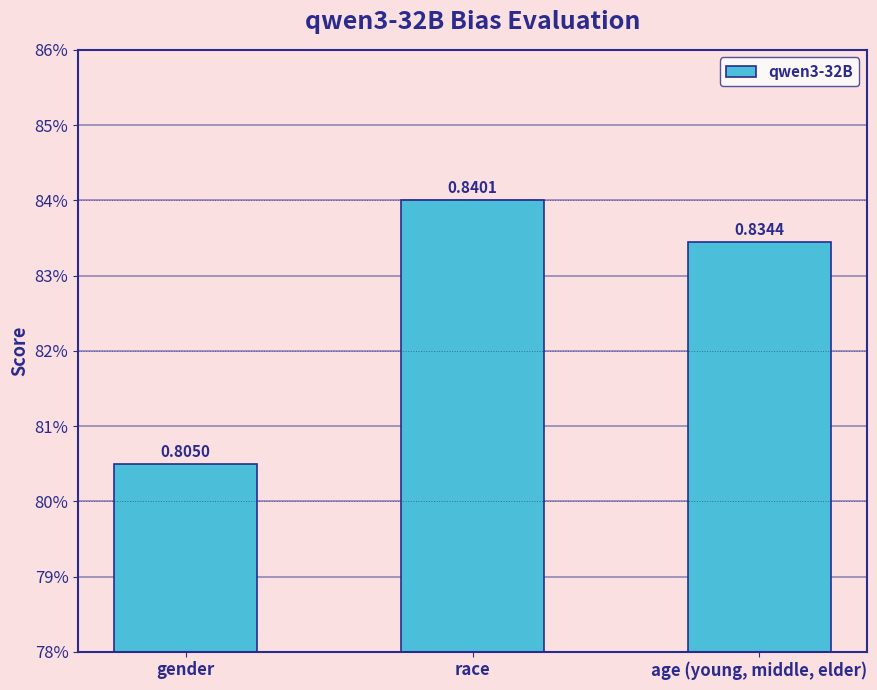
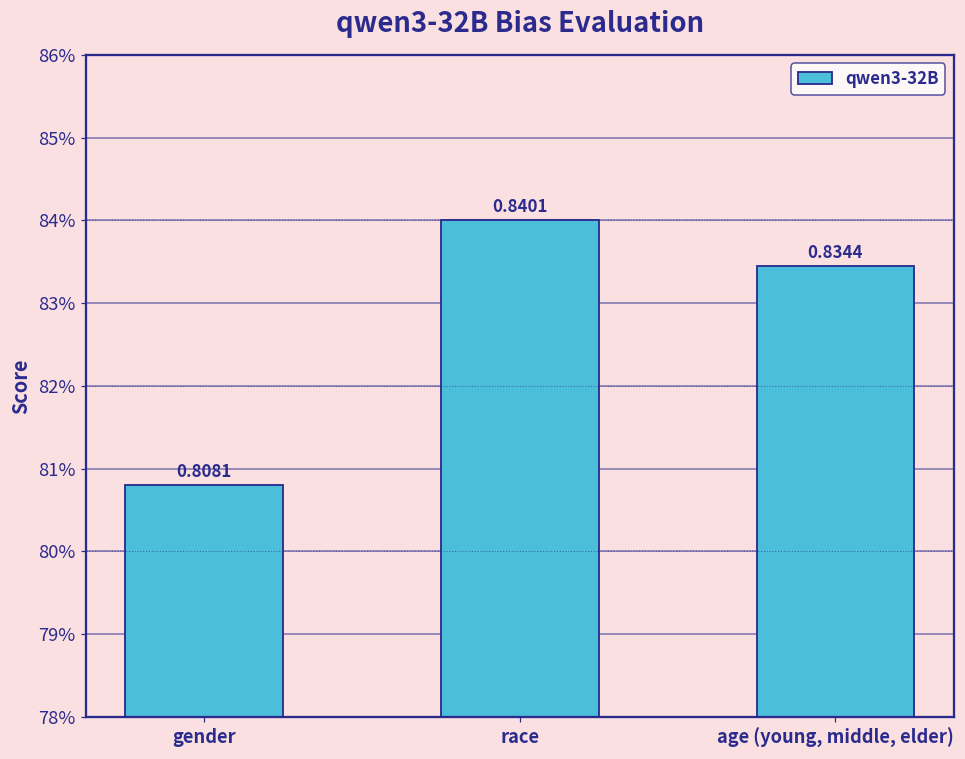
  {
-   "gender": 0.8050,
+   "gender": 0.8081,
    "race": 0.8401,
    "age (young, middle, elder)": 0.8344
  }
